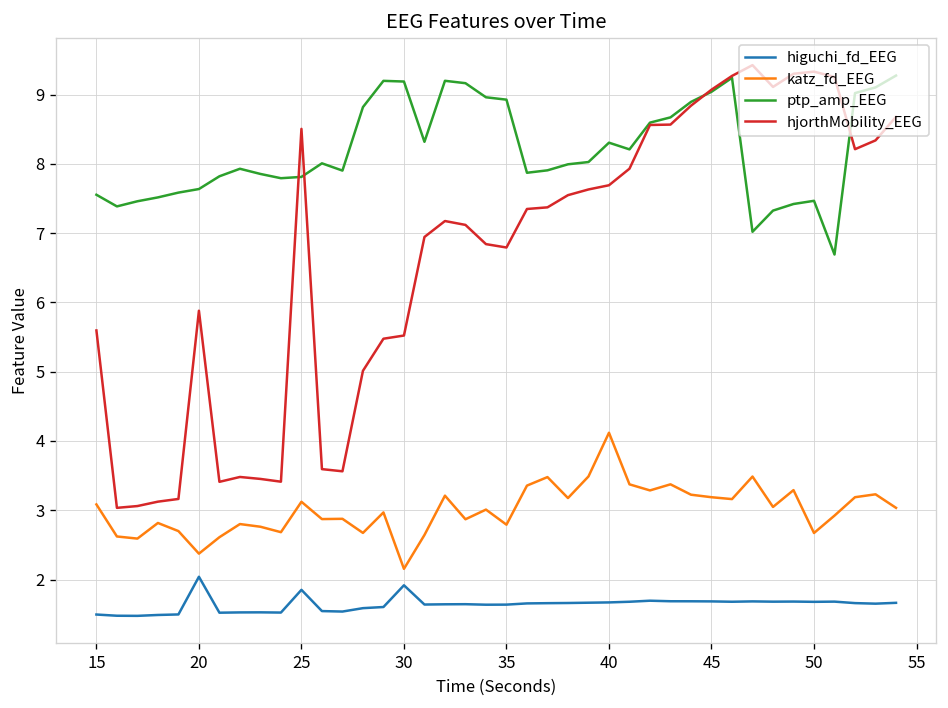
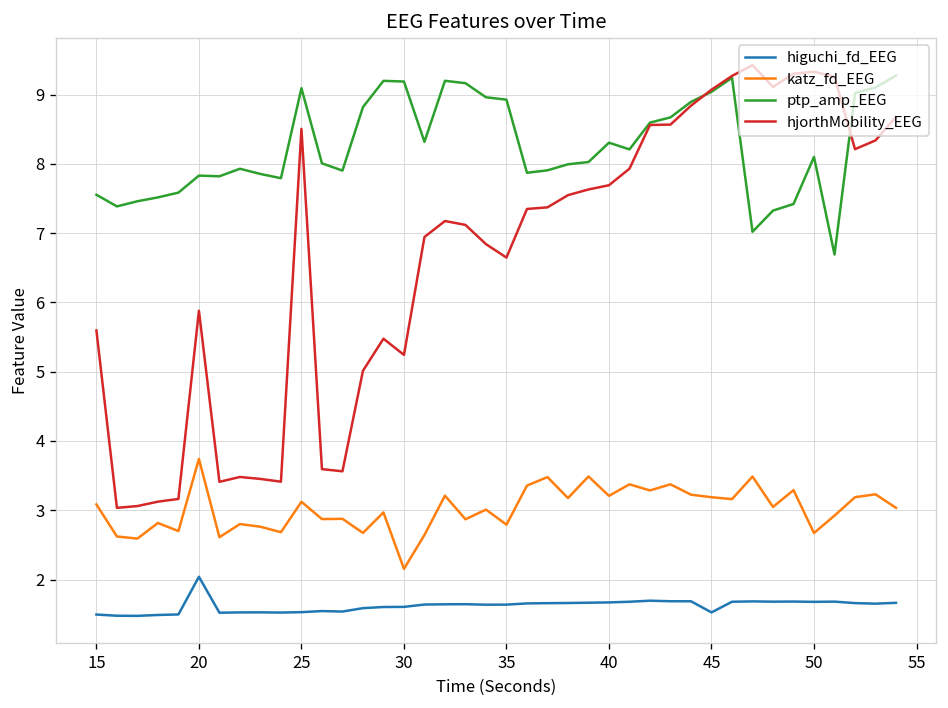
  {
    "higuchi_fd_EEG": {
      "15": 1.5,
      "20": 2.0,
-     "25": 1.9,
-     "30": 1.9,
+     "25": 1.5,
+     "30": 1.6,
      "35": 1.6,
      "40": 1.7,
-     "45": 1.7,
+     "45": 1.5,
      "50": 1.7
    },
    "katz_fd_EEG": {
      "15": 3.1,
-     "20": 2.4,
+     "20": 3.7,
      "25": 3.1,
      "30": 2.2,
      "35": 2.8,
-     "40": 4.1,
+     "40": 3.2,
      "45": 3.2,
      "50": 2.7
    },
    "ptp_amp_EEG": {
      "15": 7.6,
-     "20": 7.6,
-     "25": 7.8,
+     "20": 7.8,
+     "25": 9.1,
      "30": 9.2,
      "35": 8.9,
      "40": 8.3,
-     "50": 7.5
+     "50": 8.1
    },
    "hjorthMobility_EEG": {
      "15": 5.6,
      "20": 5.9,
      "25": 8.5,
-     "30": 5.5,
-     "35": 6.8,
+     "30": 5.2,
+     "35": 6.6,
      "40": 7.7
    }
  }
